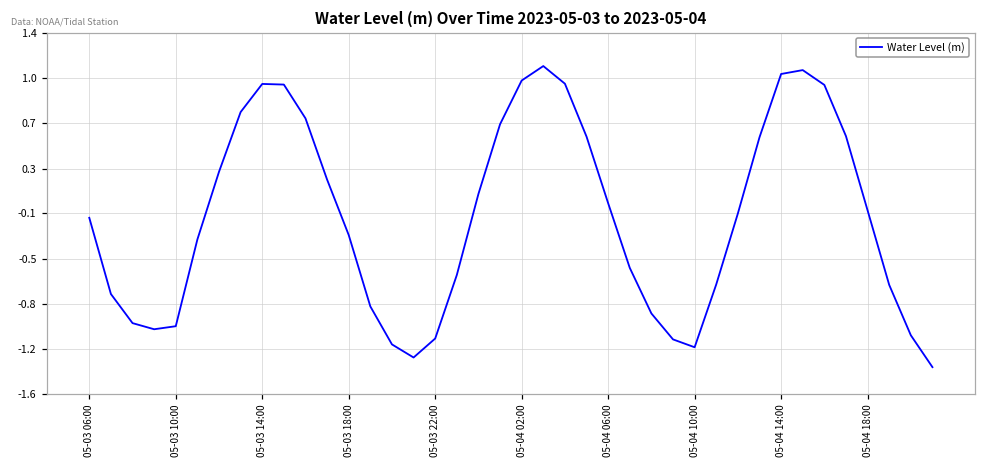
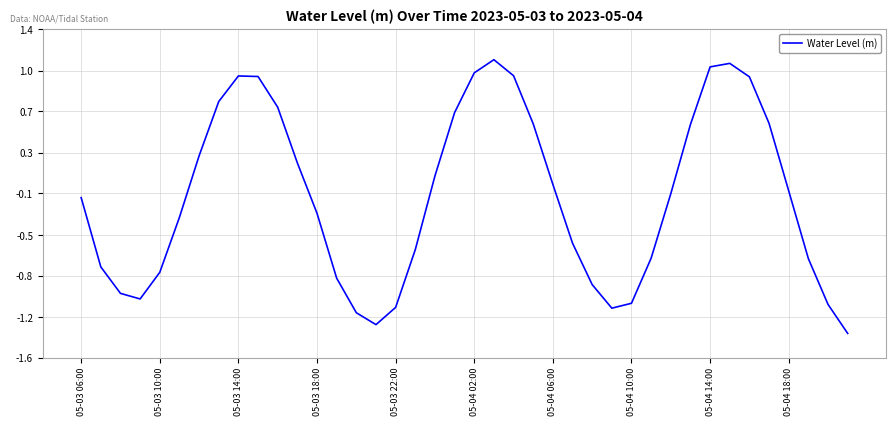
  {
    "05-03 06:00": -0.14,
-   "05-03 10:00": -1.04,
+   "05-03 10:00": -0.82,
    "05-03 14:00": 0.97,
    "05-03 18:00": -0.28,
    "05-03 22:00": -1.14,
    "05-04 02:00": 1.00,
    "05-04 06:00": -0.02,
-   "05-04 10:00": -1.21,
+   "05-04 10:00": -1.10,
    "05-04 14:00": 1.06,
    "05-04 18:00": -0.08
  }
